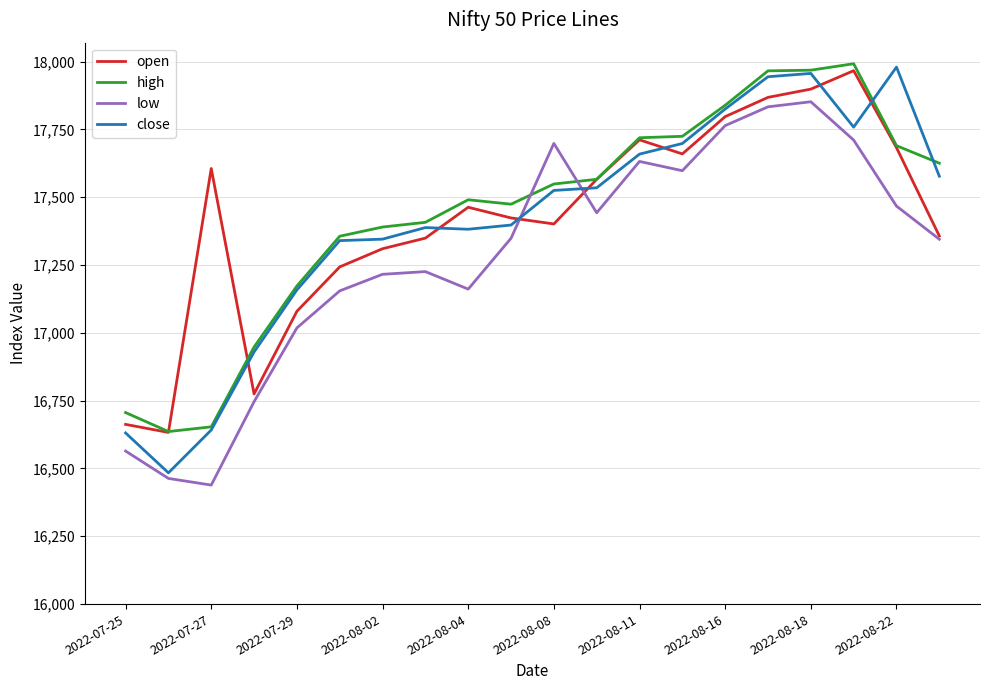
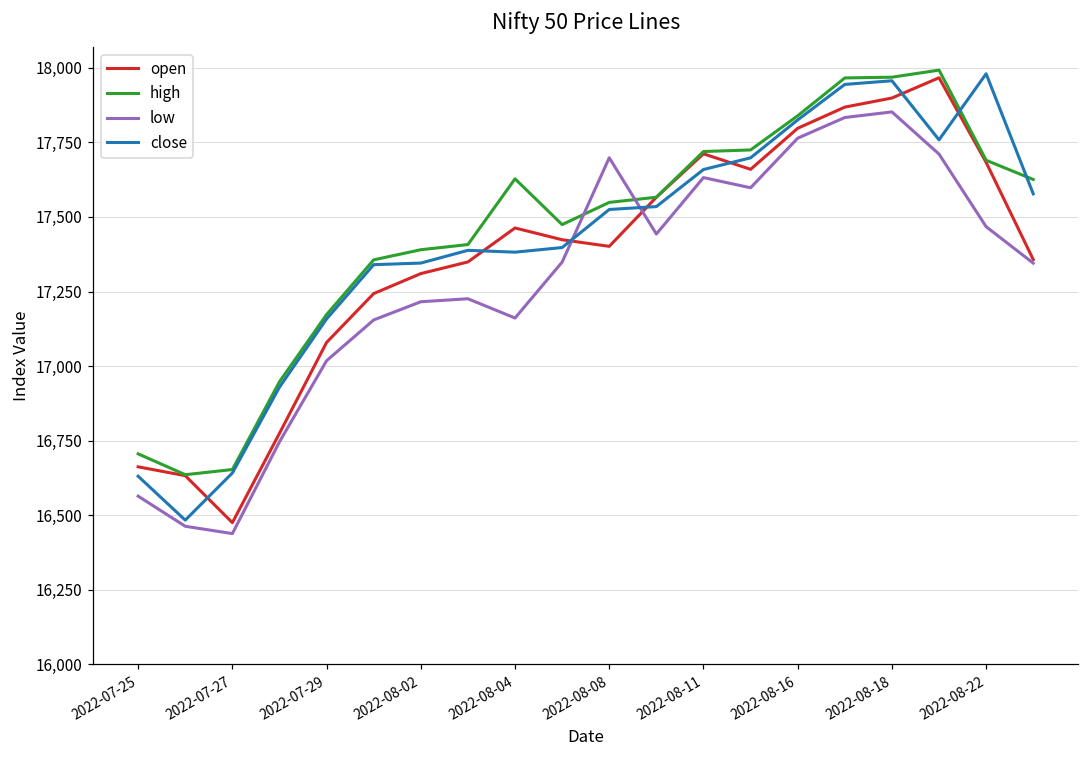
  {
    "open": {
      "2022-07-25": "16,660",
-     "2022-07-27": "17,610",
+     "2022-07-27": "16,480",
      "2022-07-29": "17,080",
      "2022-08-02": "17,310",
      "2022-08-04": "17,460",
      "2022-08-08": "17,400",
      "2022-08-16": "17,800",
      "2022-08-18": "17,900"
    },
    "high": {
      "2022-07-25": "16,710",
      "2022-07-27": "16,650",
      "2022-07-29": "17,170",
      "2022-08-02": "17,390",
-     "2022-08-04": "17,490",
+     "2022-08-04": "17,630",
      "2022-08-08": "17,550",
      "2022-08-16": "17,840",
      "2022-08-18": "17,970"
    },
    "low": {
      "2022-07-25": "16,560",
      "2022-07-27": "16,440",
      "2022-07-29": "17,020",
      "2022-08-02": "17,220",
      "2022-08-04": "17,160",
      "2022-08-08": "17,700",
      "2022-08-11": "17,630",
      "2022-08-16": "17,760",
      "2022-08-18": "17,850",
      "2022-08-22": "17,470"
    },
    "close": {
      "2022-07-25": "16,630",
      "2022-07-27": "16,640",
      "2022-07-29": "17,160",
      "2022-08-02": "17,350",
      "2022-08-04": "17,380",
      "2022-08-08": "17,530",
      "2022-08-11": "17,660",
      "2022-08-16": "17,830",
      "2022-08-18": "17,960",
      "2022-08-22": "17,980"
    }
  }
